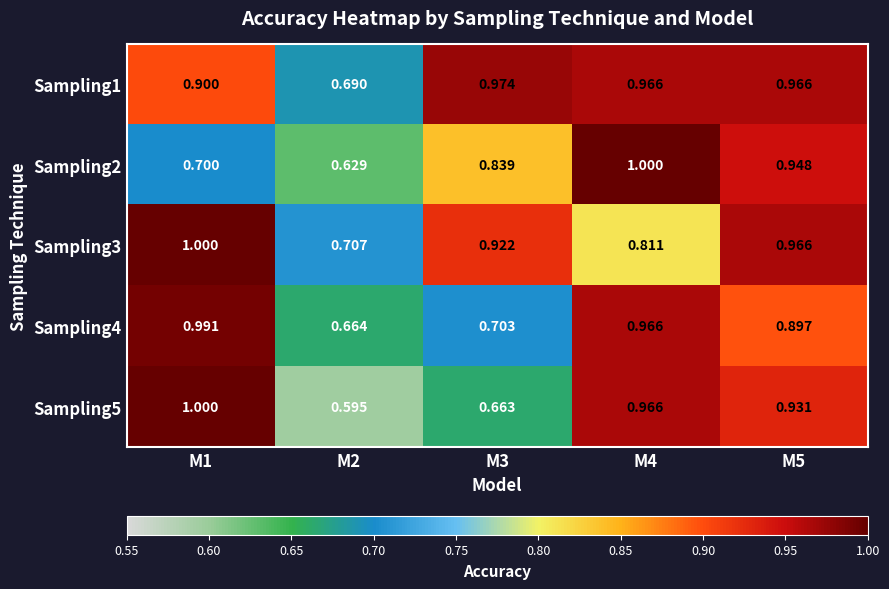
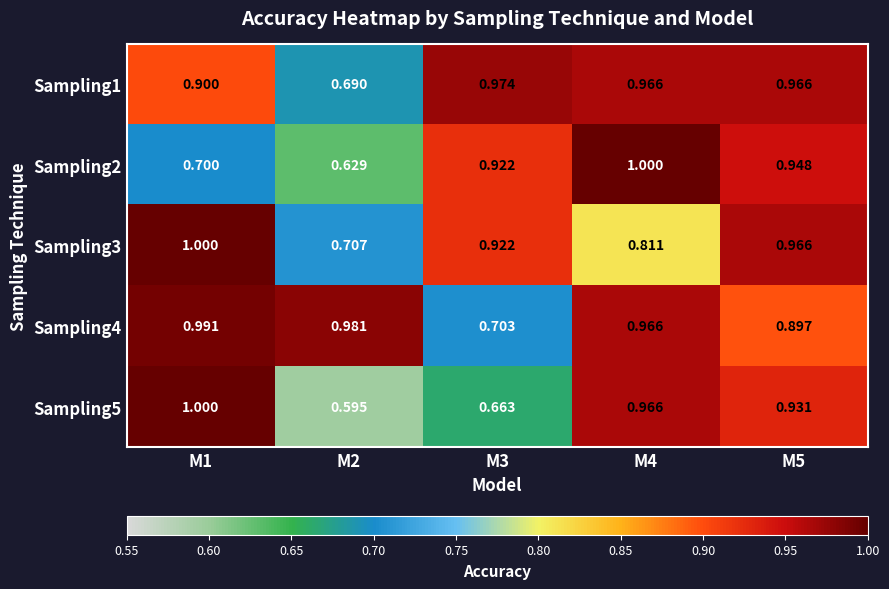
  {
    "Sampling1": {
      "M1": 0.900,
      "M2": 0.690,
      "M3": 0.974,
      "M4": 0.966,
      "M5": 0.966
    },
    "Sampling2": {
      "M1": 0.700,
      "M2": 0.629,
-     "M3": 0.839,
+     "M3": 0.922,
      "M4": 1.000,
      "M5": 0.948
    },
    "Sampling3": {
      "M1": 1.000,
      "M2": 0.707,
      "M3": 0.922,
      "M4": 0.811,
      "M5": 0.966
    },
    "Sampling4": {
      "M1": 0.991,
-     "M2": 0.664,
+     "M2": 0.981,
      "M3": 0.703,
      "M4": 0.966,
      "M5": 0.897
    },
    "Sampling5": {
      "M1": 1.000,
      "M2": 0.595,
      "M3": 0.663,
      "M4": 0.966,
      "M5": 0.931
    }
  }
